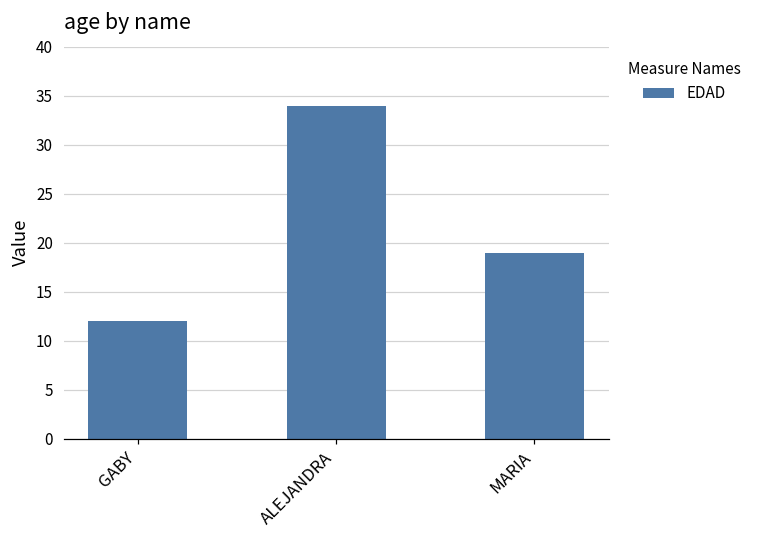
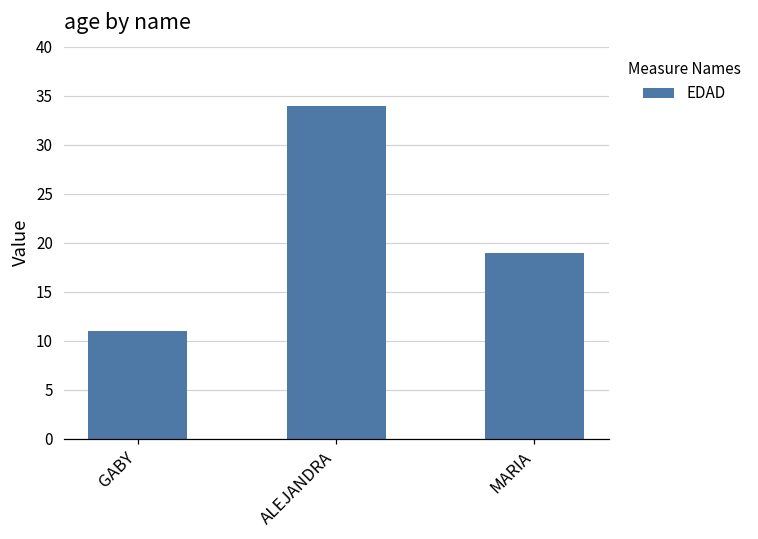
  {
-   "GABY": 12,
+   "GABY": 11,
    "ALEJANDRA": 34,
    "MARIA": 19
  }
